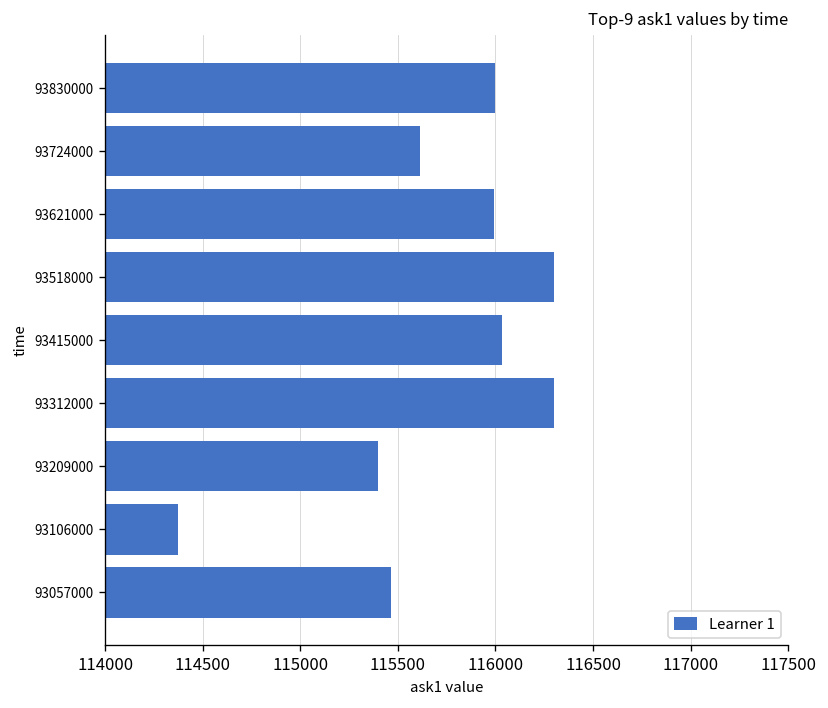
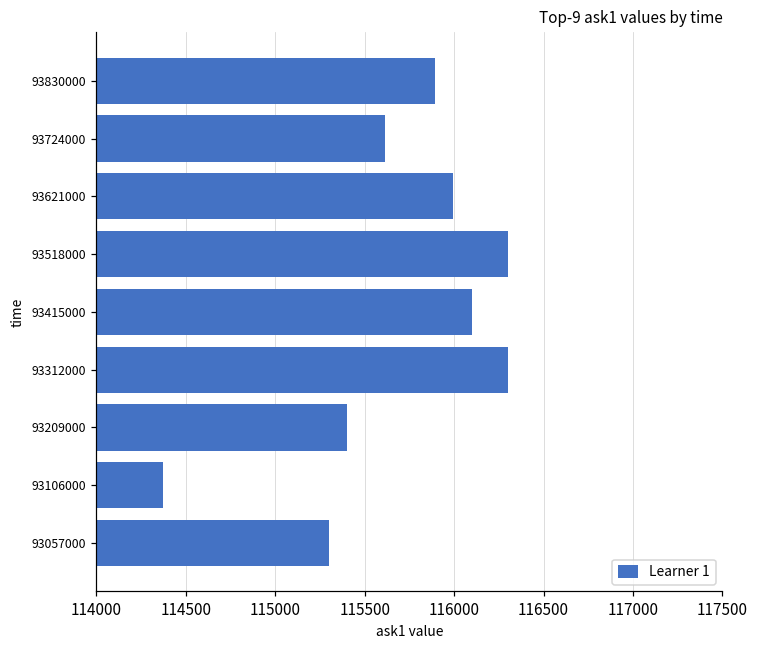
  {
-   "93830000": 116000,
+   "93830000": 115890,
    "93724000": 115620,
    "93621000": 115990,
    "93518000": 116300,
-   "93415000": 116030,
+   "93415000": 116100,
    "93312000": 116300,
    "93209000": 115400,
    "93106000": 114380,
-   "93057000": 115460
+   "93057000": 115300
  }
